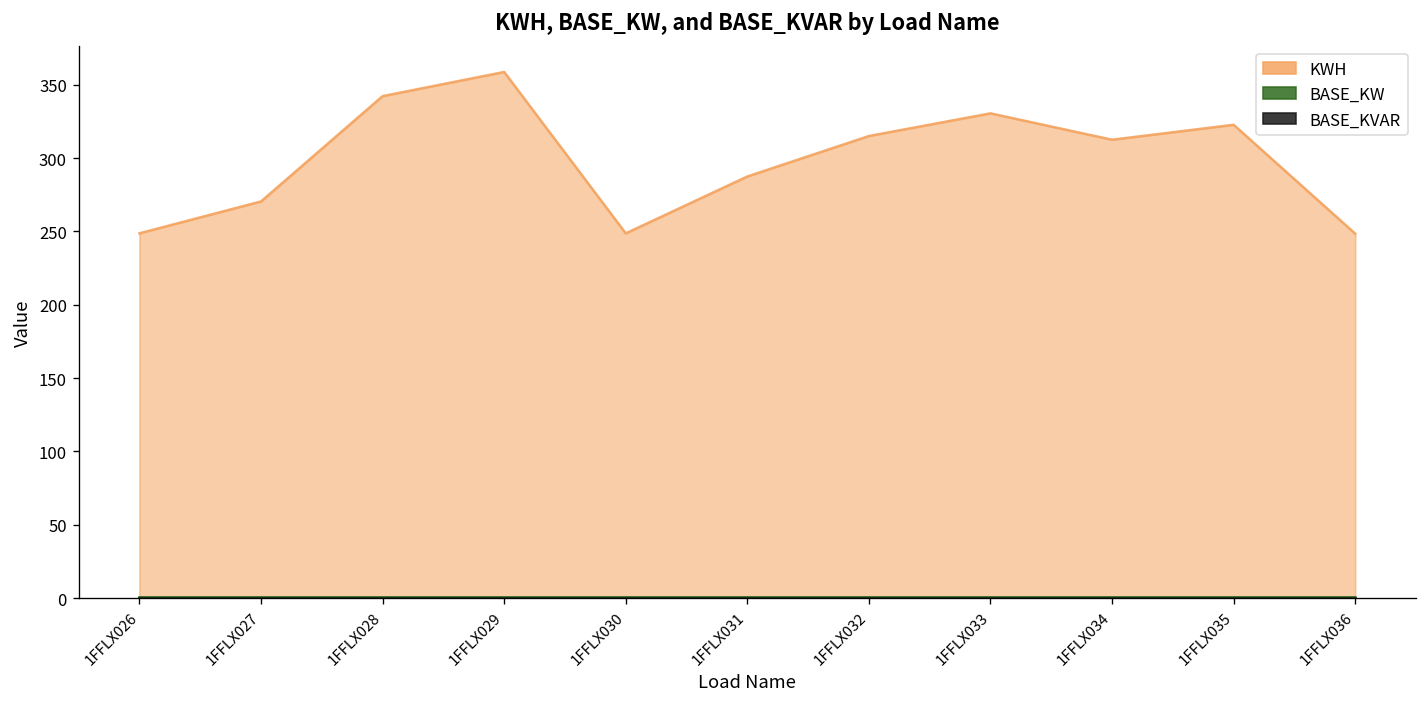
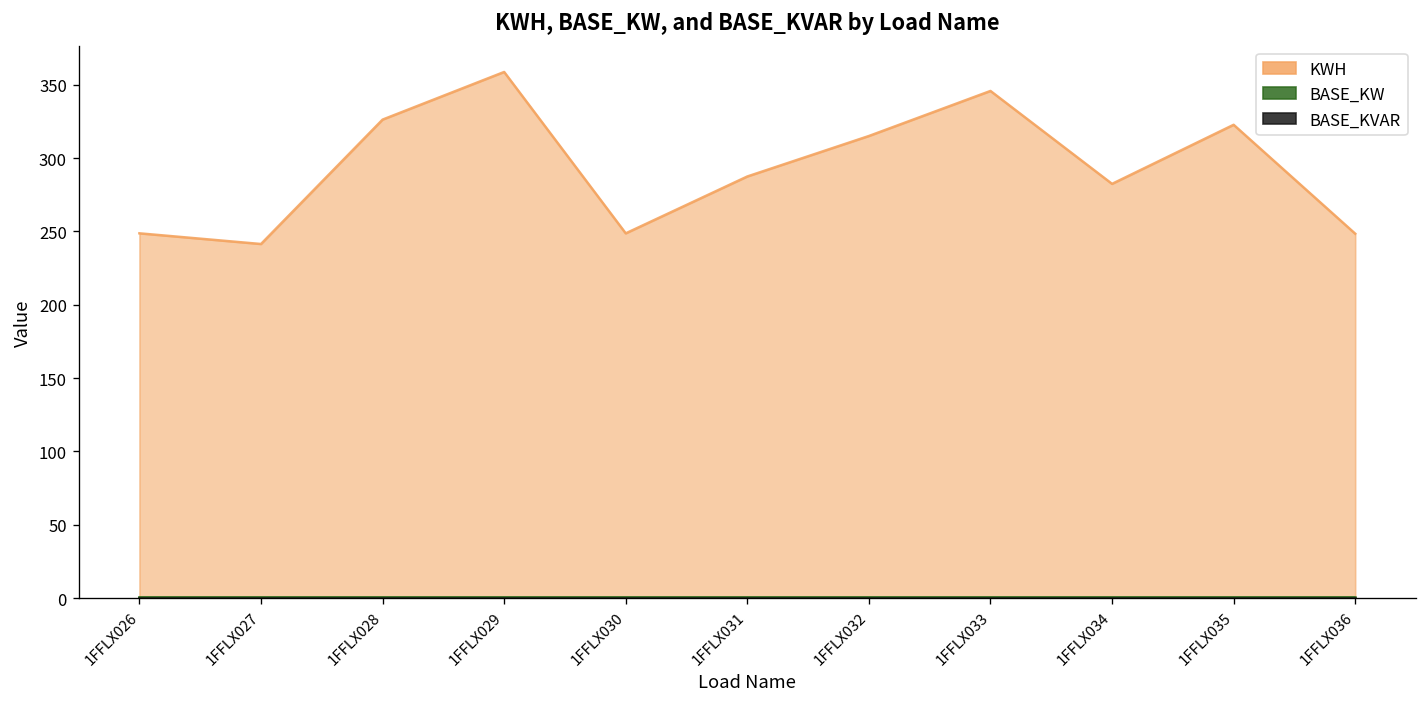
  {
    "KWH": {
      "1FFLX026": 249,
-     "1FFLX027": 270,
-     "1FFLX028": 342,
+     "1FFLX027": 241,
+     "1FFLX028": 326,
      "1FFLX029": 359,
      "1FFLX030": 249,
      "1FFLX031": 288,
      "1FFLX032": 315,
-     "1FFLX033": 331,
-     "1FFLX034": 313,
+     "1FFLX033": 346,
+     "1FFLX034": 282,
      "1FFLX035": 323,
      "1FFLX036": 248
    }
  }
